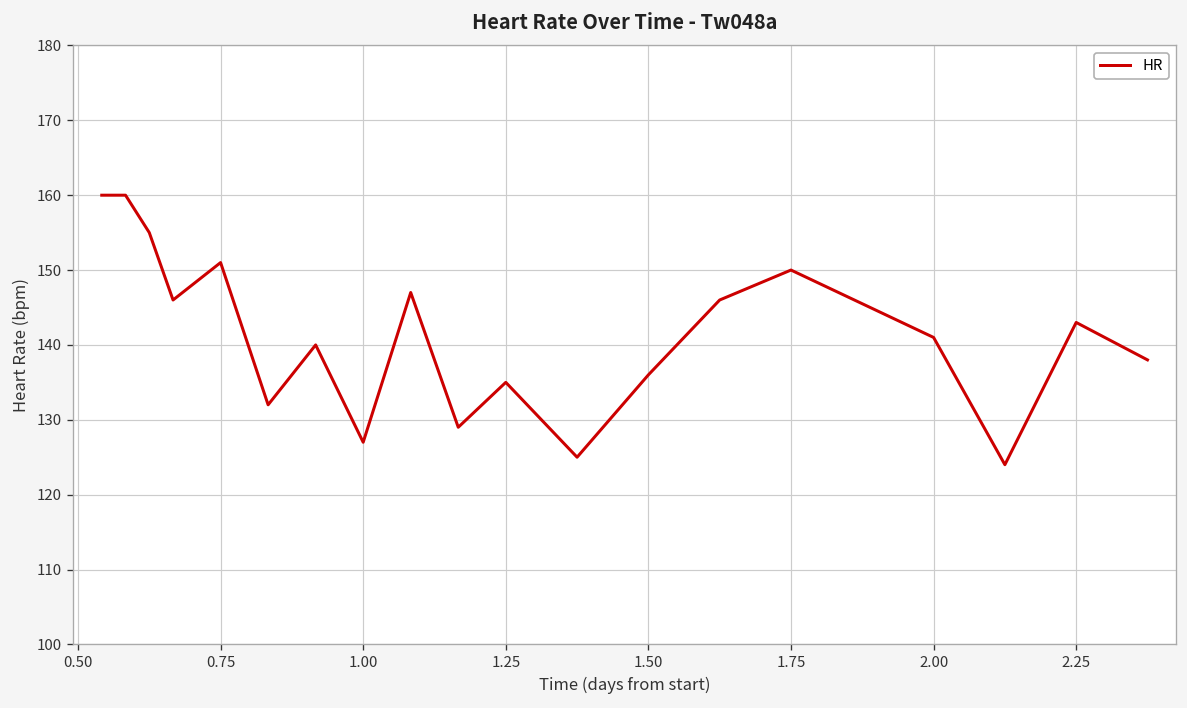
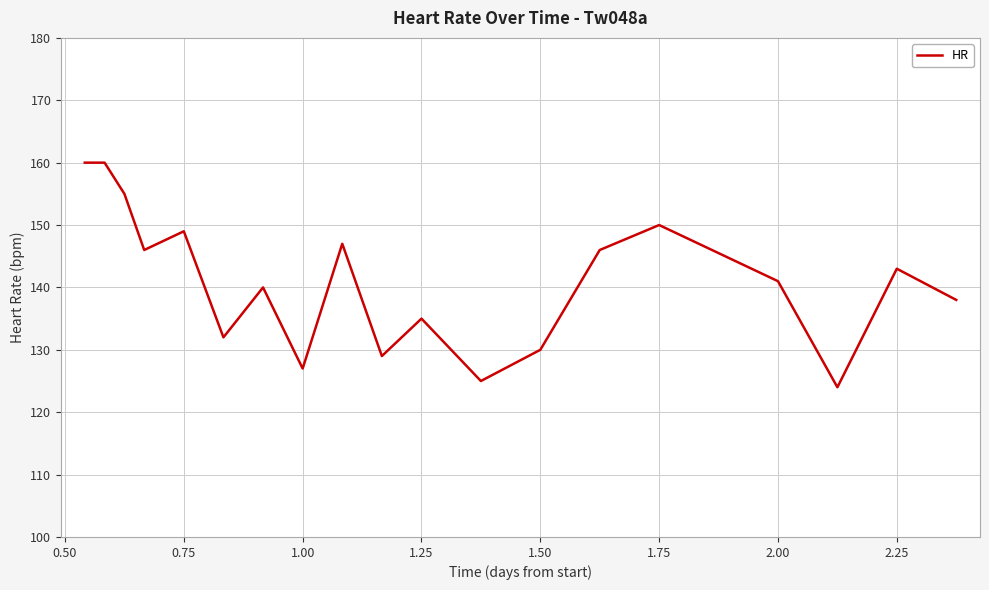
  {
-   "0.75": 151,
+   "0.75": 149,
    "1.00": 127,
    "1.25": 135,
-   "1.50": 136,
+   "1.50": 130,
    "1.75": 150,
    "2.00": 141,
    "2.25": 143
  }
